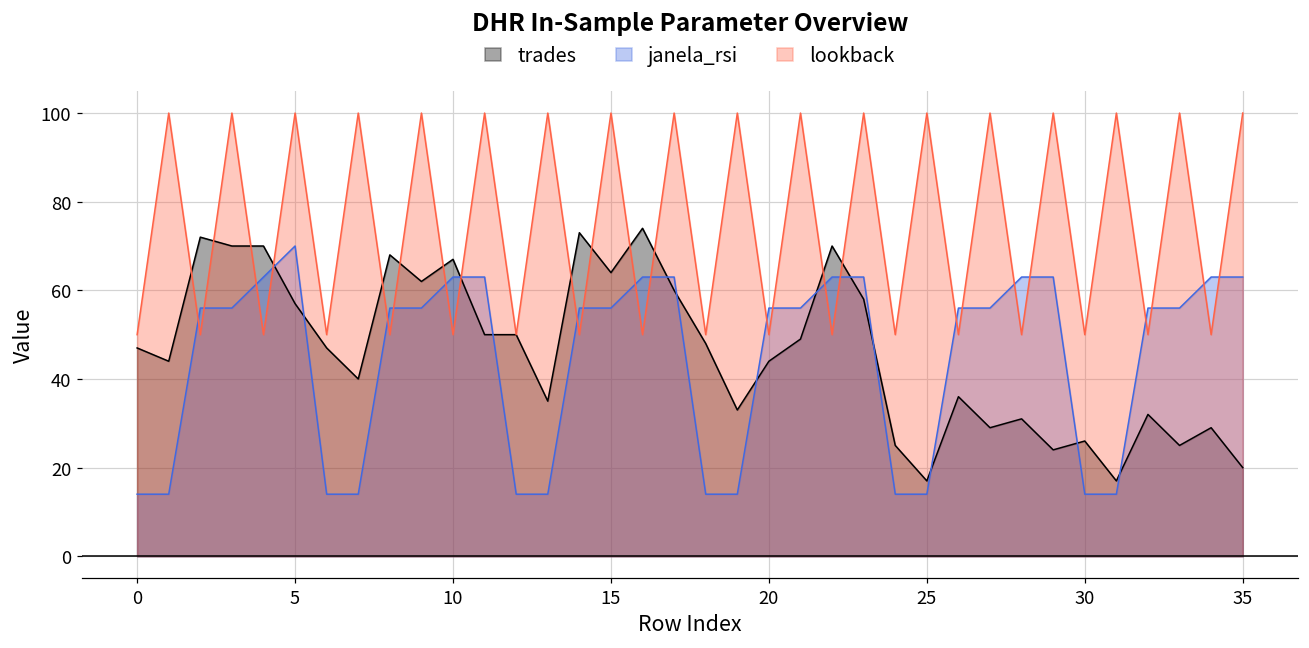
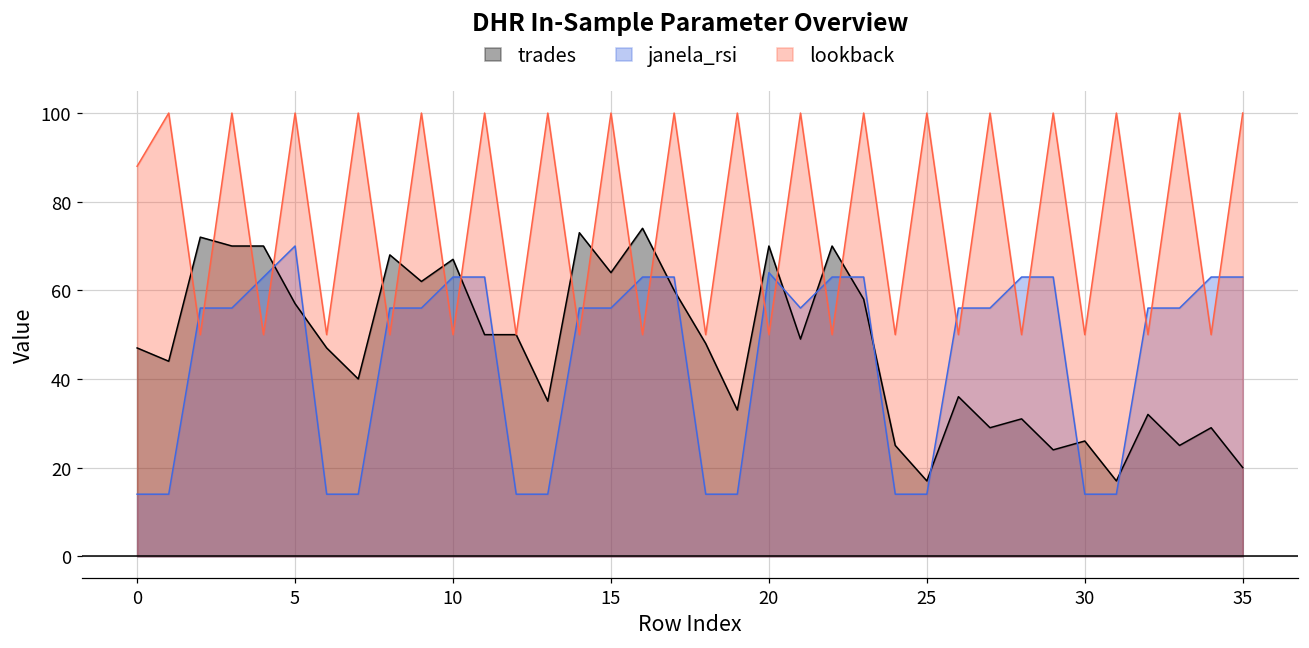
  {
    "trades": {
      "0": 47,
      "5": 57,
      "10": 67,
      "15": 64,
-     "20": 44,
+     "20": 70,
      "25": 17,
      "30": 26,
      "35": 20
    },
    "janela_rsi": {
      "0": 14,
      "5": 70,
      "10": 63,
      "15": 56,
-     "20": 56,
+     "20": 64,
      "25": 14,
      "30": 14,
      "35": 63
    },
    "lookback": {
-     "0": 50,
+     "0": 88,
      "5": 100,
      "10": 50,
      "15": 100,
      "20": 50,
      "25": 100,
      "30": 50,
      "35": 100
    }
  }
